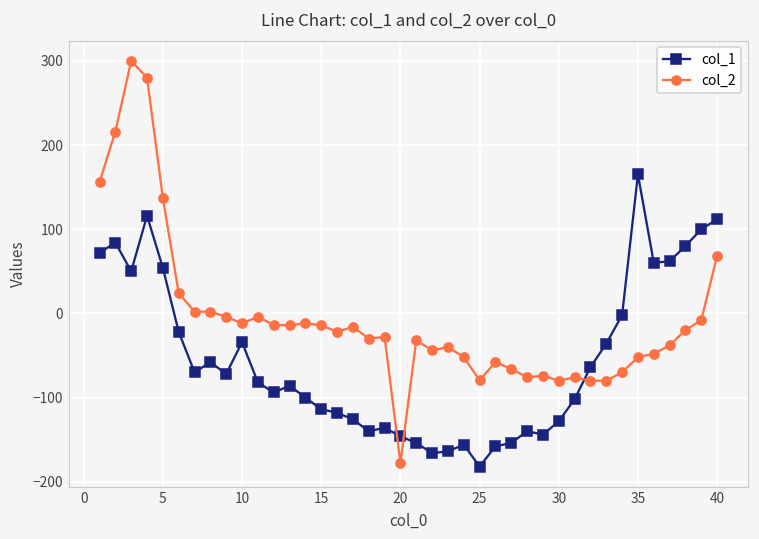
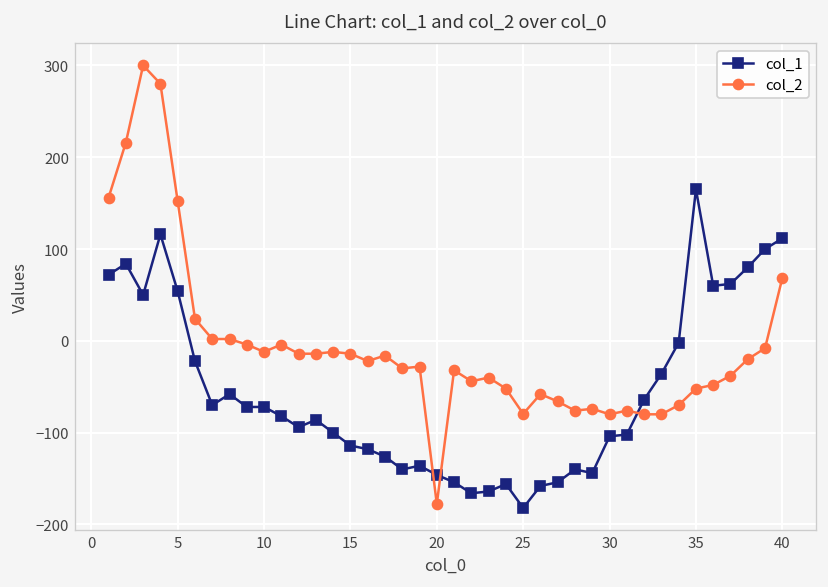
  {
    "col_1": {
      "5": 50,
-     "10": -30,
+     "10": -70,
      "15": -110,
      "20": -150,
      "25": -180,
-     "30": -130,
+     "30": -100,
      "35": 170,
      "40": 110
    },
    "col_2": {
-     "5": 140,
+     "5": 150,
      "10": -10,
      "15": -10,
      "20": -180,
      "25": -80,
      "30": -80,
      "35": -50,
      "40": 70
    }
  }
